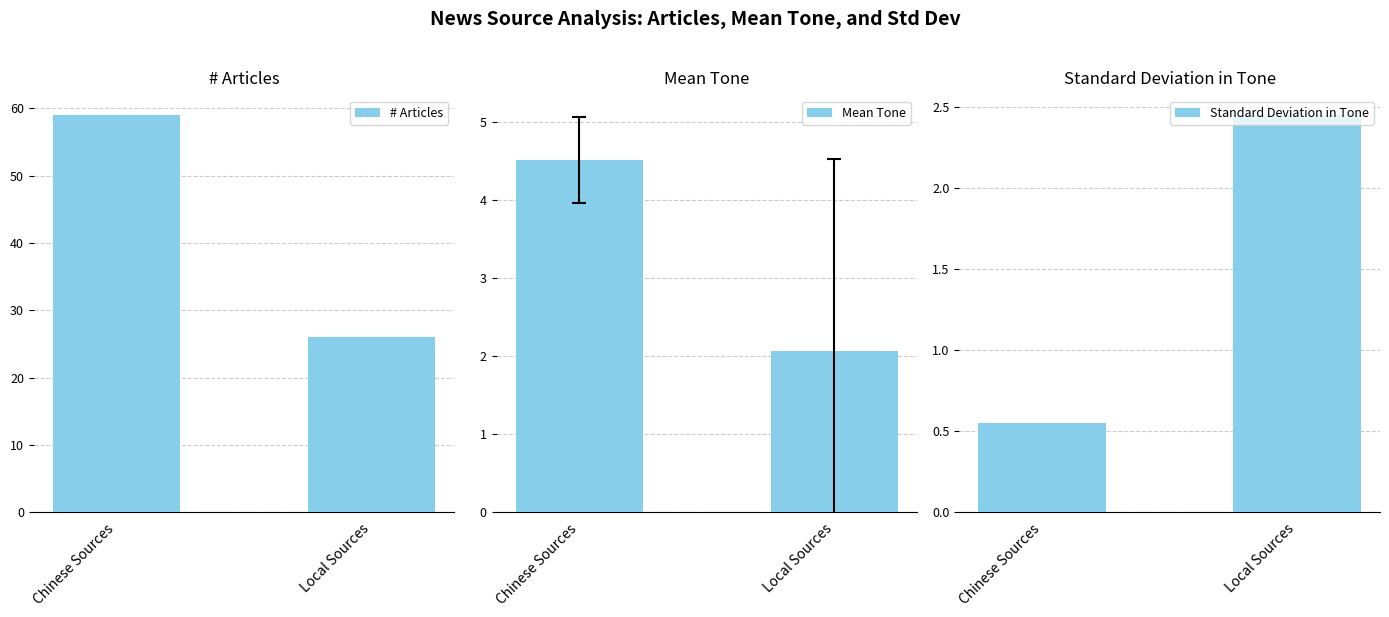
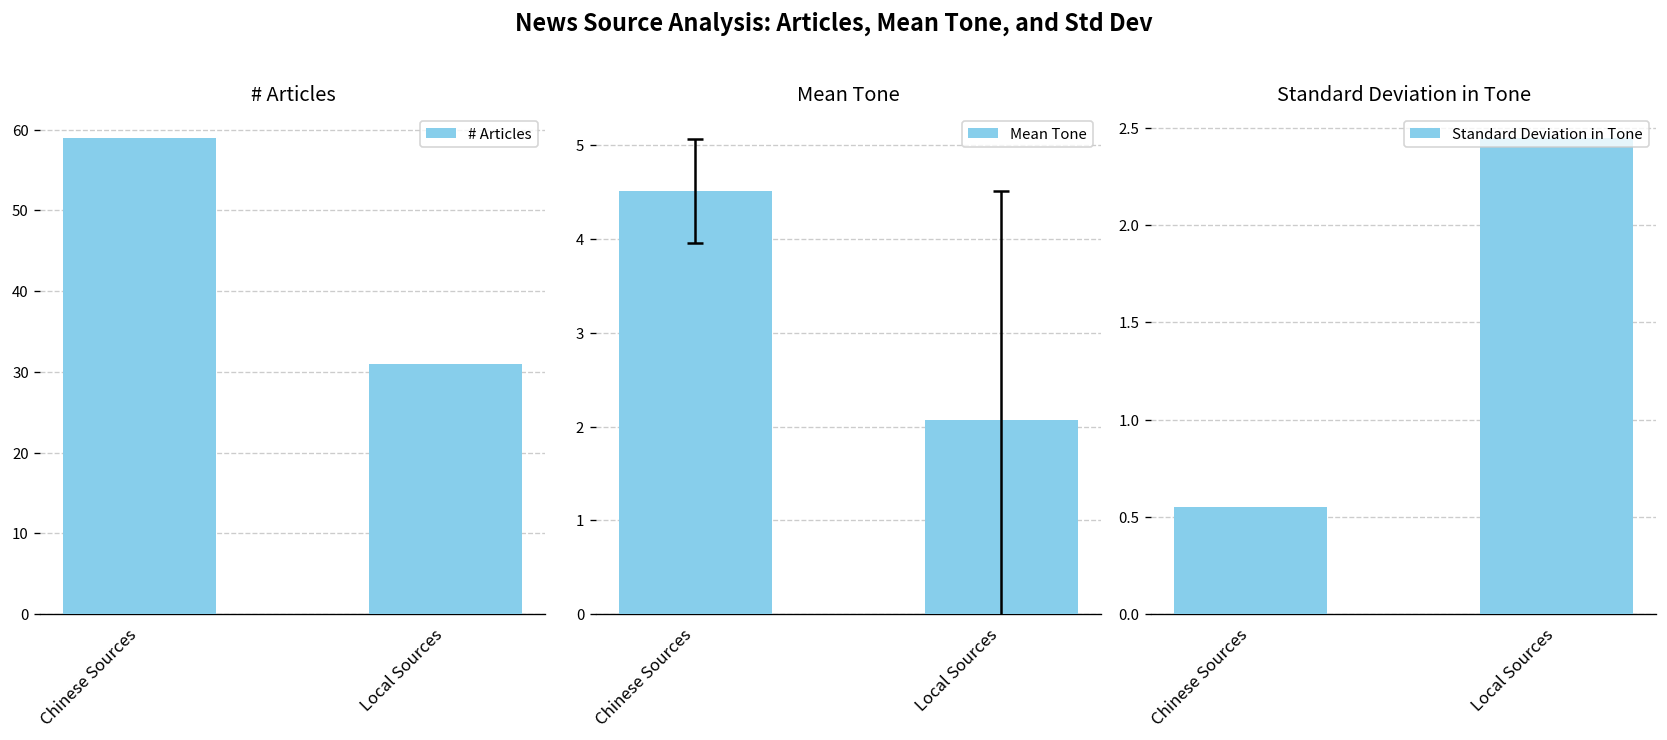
  {
    "# Articles": {
      "Chinese Sources": 59,
-     "Local Sources": 26
+     "Local Sources": 31
    },
    "Mean Tone": {
      "Mean Tone": {
        "Chinese Sources": 4.5,
        "Local Sources": 2.1
      }
    },
    "Standard Deviation in Tone": {
      "Chinese Sources": 0.55
    }
  }
